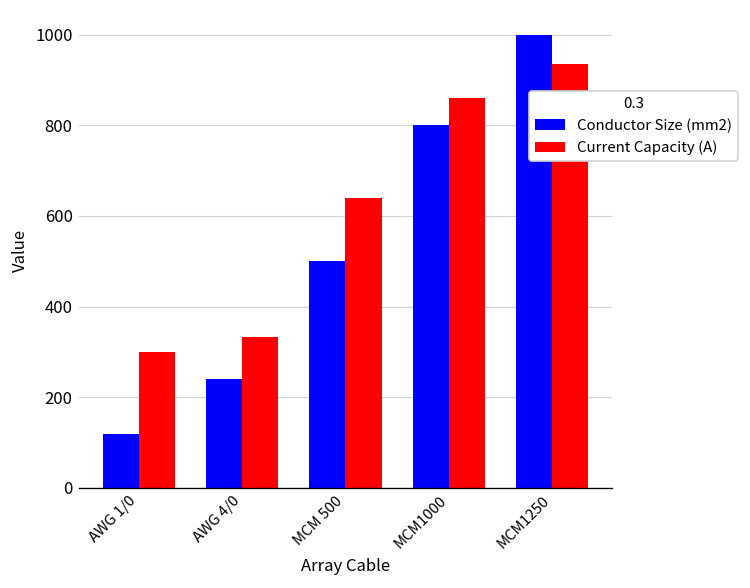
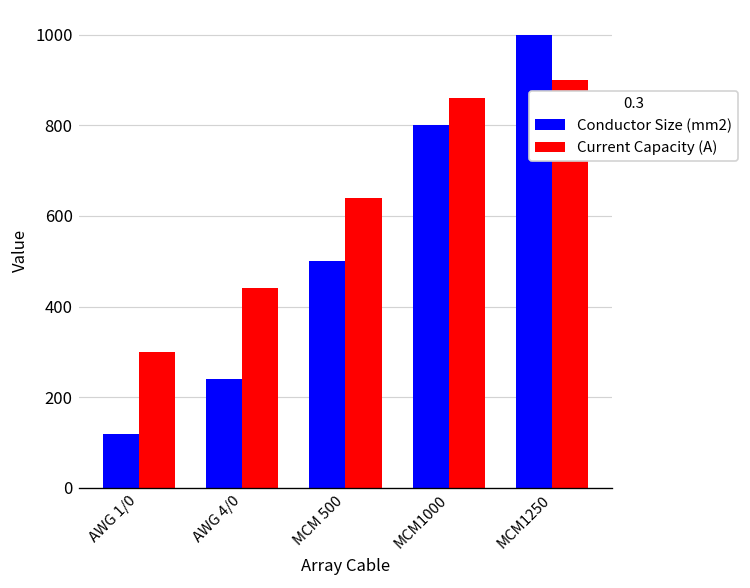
  {
    "Conductor Size (mm2)": {
      "AWG 1/0": 120,
      "AWG 4/0": 240,
      "MCM 500": 500,
      "MCM1000": 800,
      "MCM1250": 1000
    },
    "Current Capacity (A)": {
      "AWG 1/0": 300,
-     "AWG 4/0": 330,
+     "AWG 4/0": 440,
      "MCM 500": 640,
      "MCM1000": 860,
-     "MCM1250": 940
+     "MCM1250": 900
    }
  }
